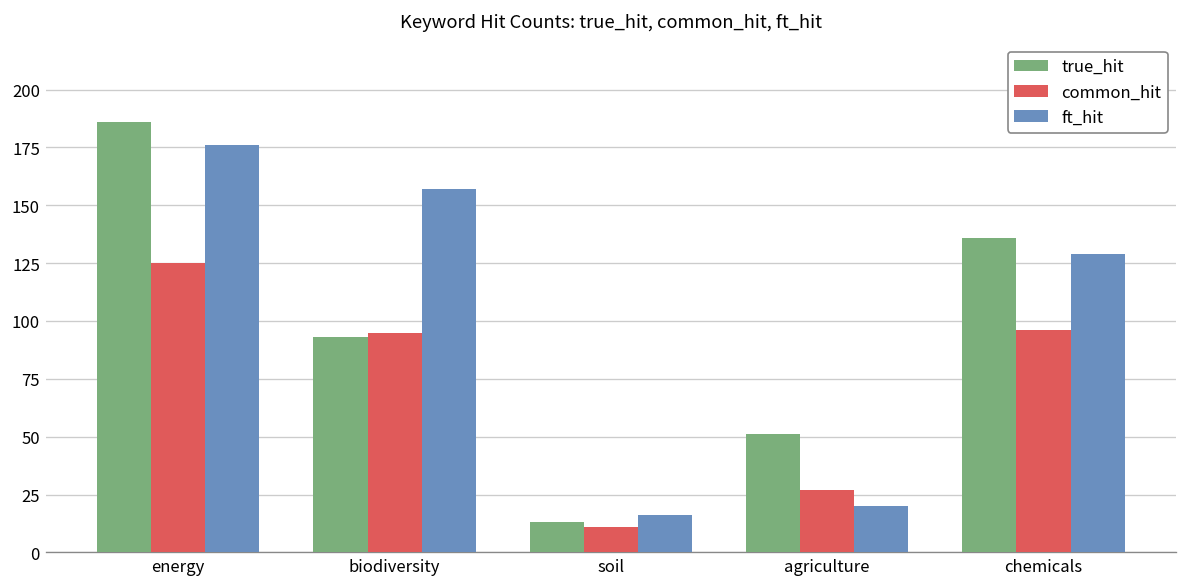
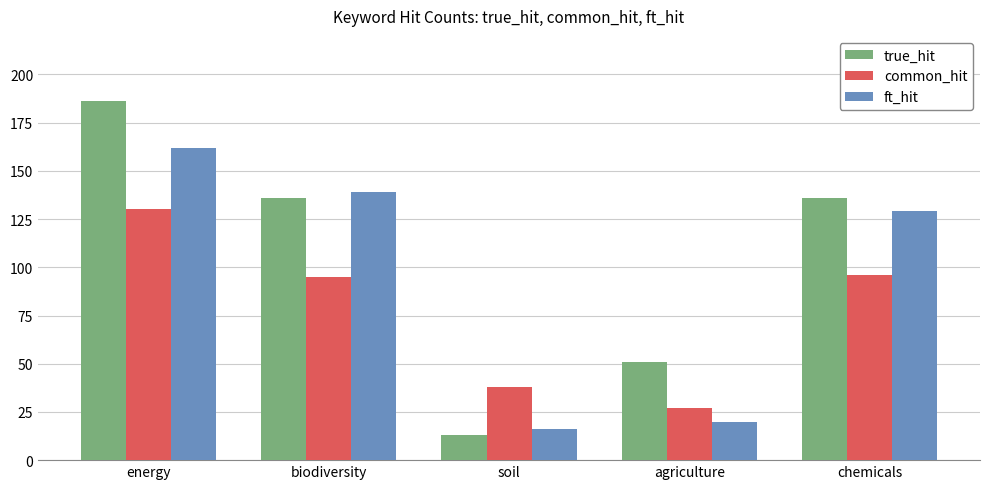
  {
    "true_hit": {
      "energy": 186,
-     "biodiversity": 93,
+     "biodiversity": 136,
      "soil": 13,
      "agriculture": 51,
      "chemicals": 136
    },
    "common_hit": {
-     "energy": 125,
+     "energy": 130,
      "biodiversity": 95,
-     "soil": 11,
+     "soil": 38,
      "agriculture": 27,
      "chemicals": 96
    },
    "ft_hit": {
-     "energy": 176,
-     "biodiversity": 157,
+     "energy": 162,
+     "biodiversity": 139,
      "soil": 16,
      "agriculture": 20,
      "chemicals": 129
    }
  }
